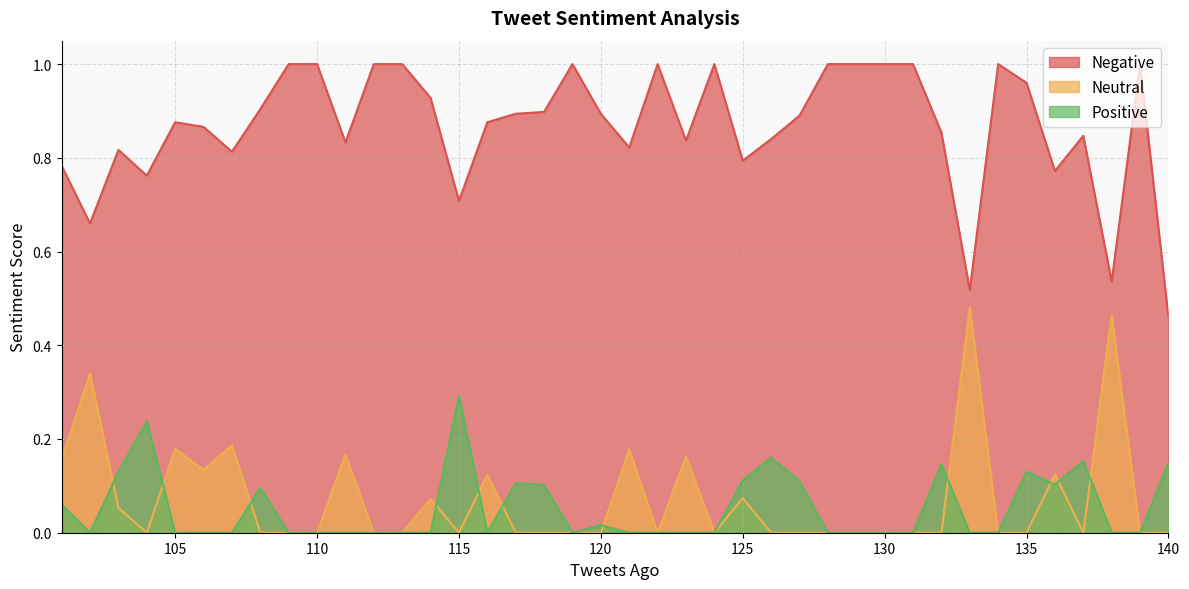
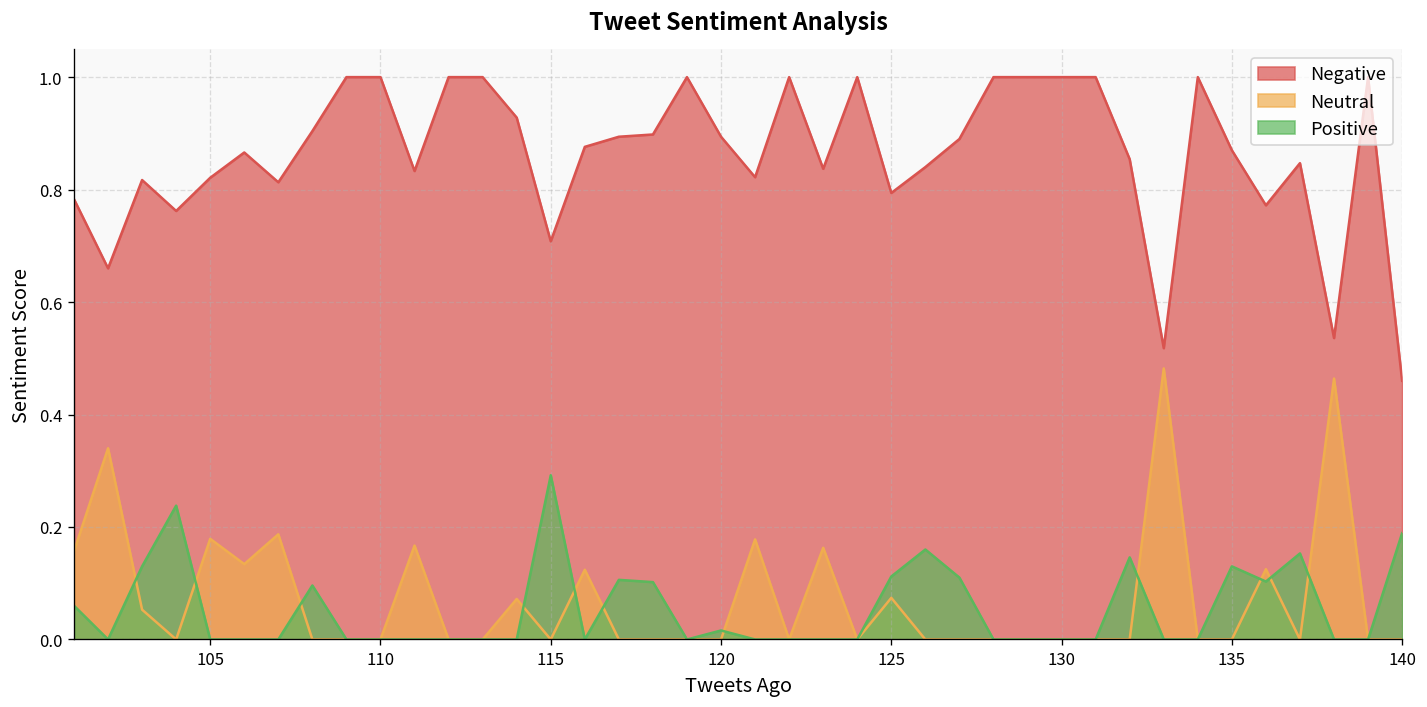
  {
    "Negative": {
-     "105": 0.88,
+     "105": 0.82,
      "110": 1.00,
      "115": 0.71,
      "120": 0.89,
      "125": 0.79,
      "130": 1.00,
-     "135": 0.96,
+     "135": 0.87,
      "140": 0.46
    },
    "Neutral": {
      "105": 0.18,
      "115": 0.00,
      "120": 0.00,
      "125": 0.07,
      "135": 0.00,
      "140": 0.00
    },
    "Positive": {
      "105": 0.00,
      "115": 0.29,
      "120": 0.02,
      "125": 0.11,
      "135": 0.13,
-     "140": 0.15
+     "140": 0.19
    }
  }
